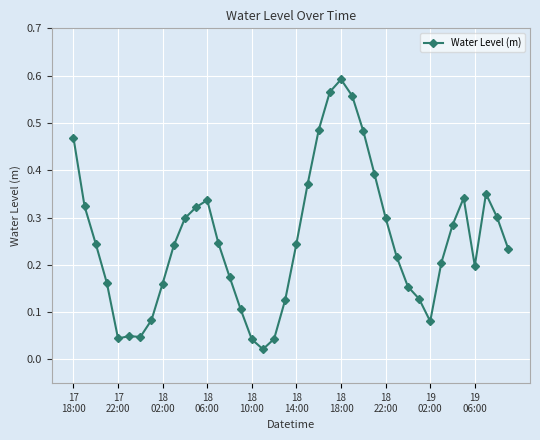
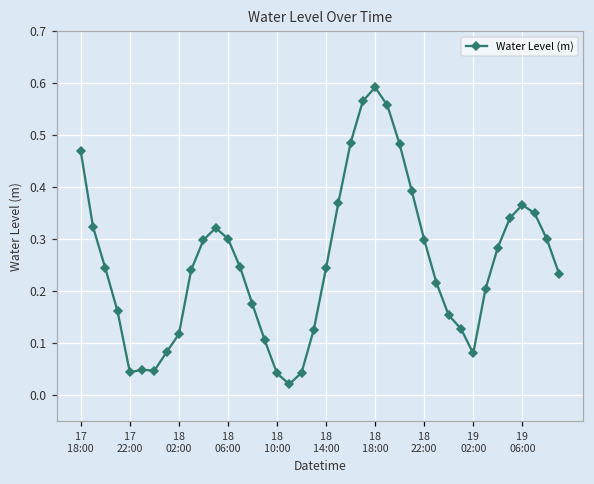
  {
    "17 18:00": 0.47,
    "17 22:00": 0.04,
-   "18 02:00": 0.16,
-   "18 06:00": 0.34,
+   "18 02:00": 0.12,
+   "18 06:00": 0.30,
    "18 10:00": 0.04,
    "18 14:00": 0.24,
    "18 18:00": 0.59,
    "18 22:00": 0.30,
    "19 02:00": 0.08,
-   "19 06:00": 0.20
+   "19 06:00": 0.37
  }
